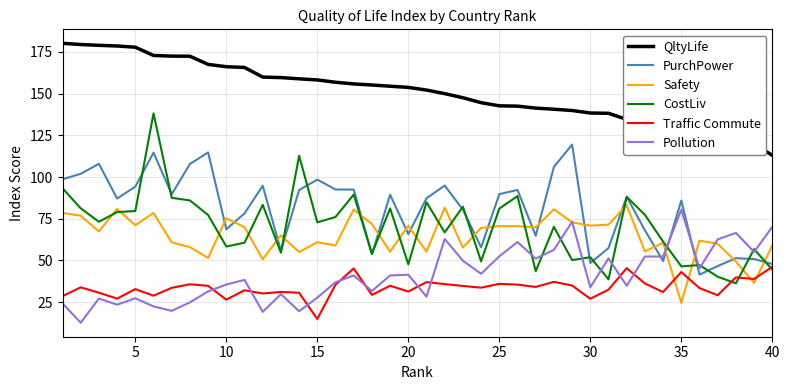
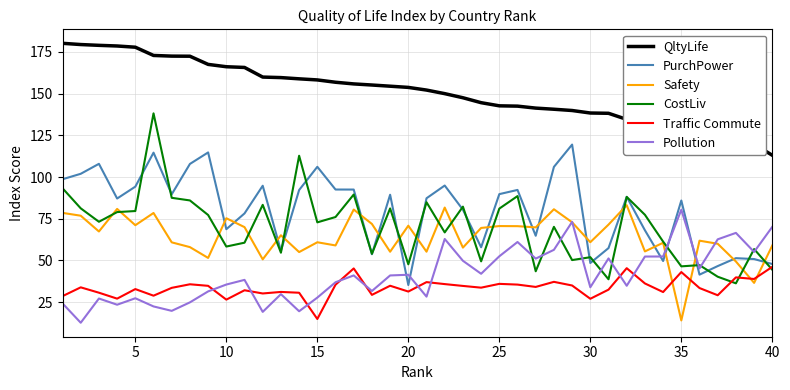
  {
    "QltyLife": {
      "5": 178,
      "10": 166,
      "15": 158,
      "20": 154,
      "25": 143,
      "30": 138,
      "40": 113
    },
    "PurchPower": {
      "5": 94,
      "10": 69,
-     "15": 98,
-     "20": 66,
+     "15": 106,
+     "20": 35,
      "25": 90,
      "30": 48,
      "35": 86,
      "40": 48
    },
    "Safety": {
      "5": 71,
      "10": 75,
      "15": 61,
      "20": 71,
      "25": 71,
-     "30": 71,
-     "35": 25,
+     "30": 61,
+     "35": 14,
      "40": 59
    },
    "CostLiv": {
      "5": 80,
      "10": 58,
      "15": 73,
      "20": 48,
      "25": 81,
      "30": 52,
      "35": 46,
      "40": 44
    },
    "Traffic Commute": {
      "5": 33,
      "10": 27,
      "15": 15,
      "20": 31,
      "25": 36,
      "30": 27,
      "35": 43,
      "40": 46
    },
    "Pollution": {
      "5": 27,
      "10": 36,
      "15": 28,
      "20": 41,
      "25": 52,
      "30": 34,
      "35": 80,
      "40": 70
    }
  }
